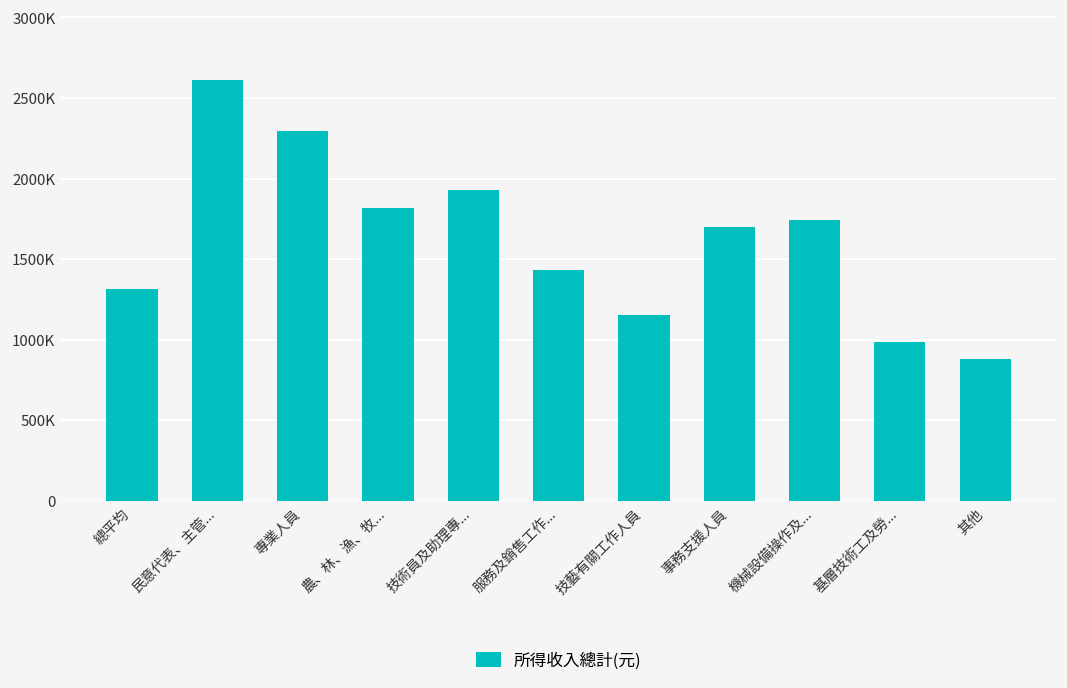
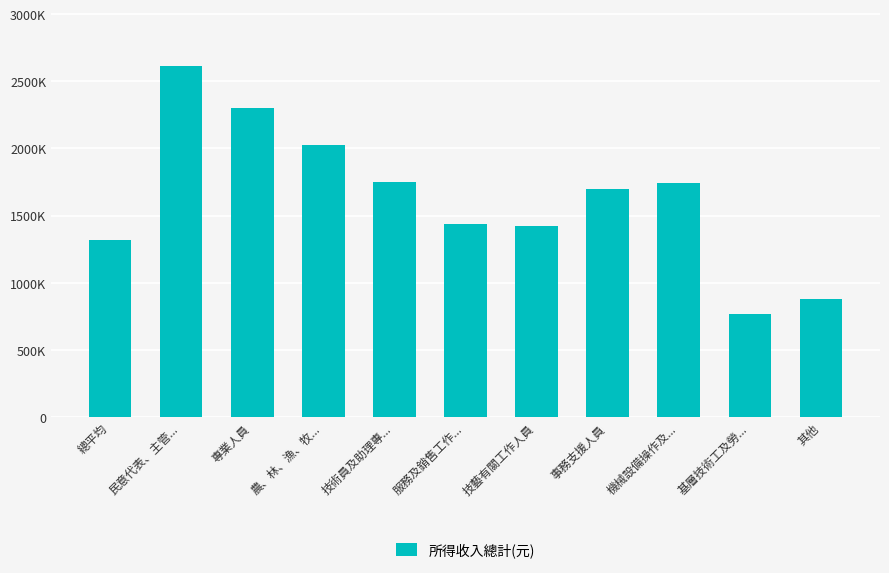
  {
    "總平均": 1320000,
    "民意代表、主管...": 2610000,
    "專業人員": 2300000,
-   "農、林、漁、牧...": 1820000,
-   "技術員及助理專...": 1930000,
+   "農、林、漁、牧...": 2030000,
+   "技術員及助理專...": 1750000,
    "服務及銷售工作...": 1430000,
-   "技藝有關工作人員": 1160000,
+   "技藝有關工作人員": 1420000,
    "事務支援人員": 1700000,
    "機械設備操作及...": 1740000,
-   "基層技術工及勞...": 990000,
+   "基層技術工及勞...": 770000,
    "其他": 880000
  }
